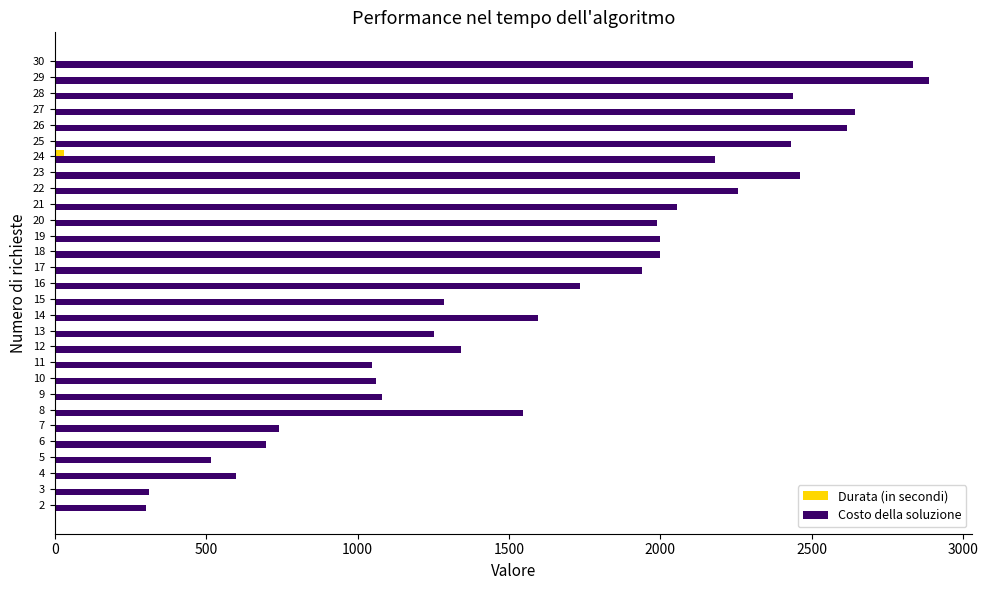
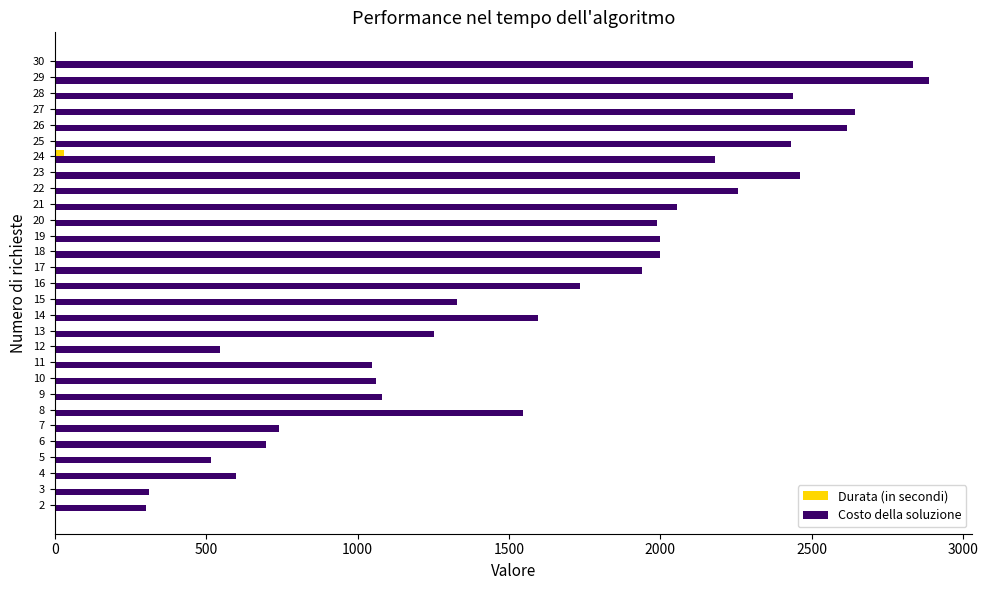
  {
    "Durata (in secondi)": {
      "24": 30
    },
    "Costo della soluzione": {
      "30": 2830,
      "29": 2890,
      "28": 2440,
      "27": 2640,
      "26": 2620,
      "25": 2430,
      "24": 2180,
      "23": 2460,
      "22": 2260,
      "21": 2050,
      "20": 1990,
      "19": 2000,
      "18": 2000,
      "17": 1940,
      "16": 1740,
-     "15": 1280,
+     "15": 1330,
      "14": 1600,
      "13": 1250,
-     "12": 1340,
+     "12": 550,
      "11": 1050,
      "10": 1060,
      "9": 1080,
      "8": 1550,
      "7": 740,
      "6": 700,
      "5": 520,
      "4": 600,
      "3": 310,
      "2": 300
    }
  }
